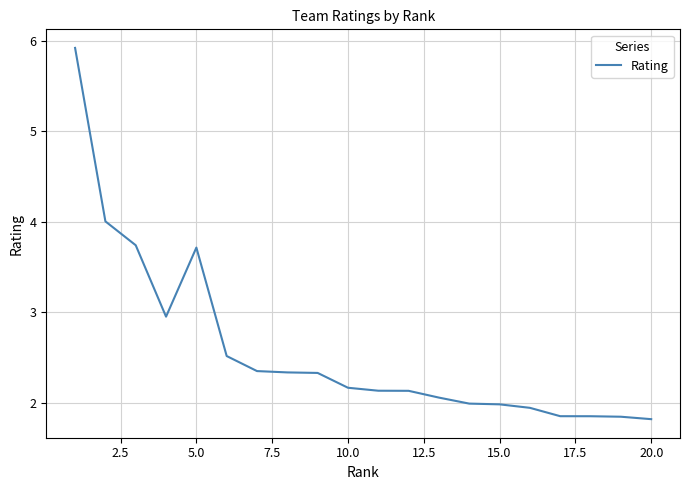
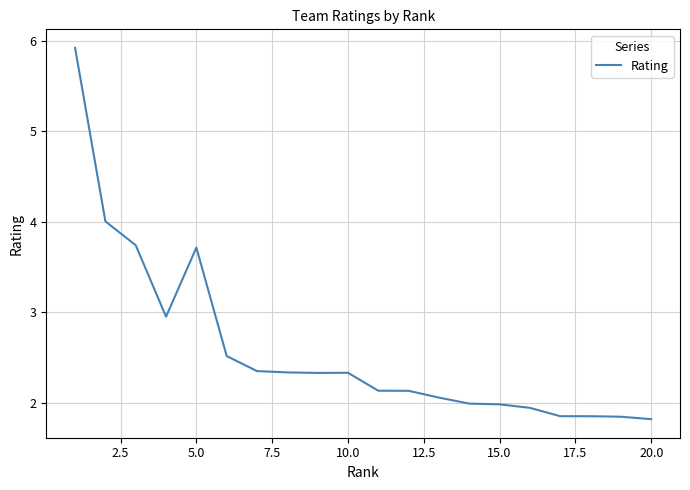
  {
    "5.0": 3.7,
-   "10.0": 2.2,
+   "10.0": 2.3,
    "15.0": 2.0,
    "20.0": 1.8
  }
